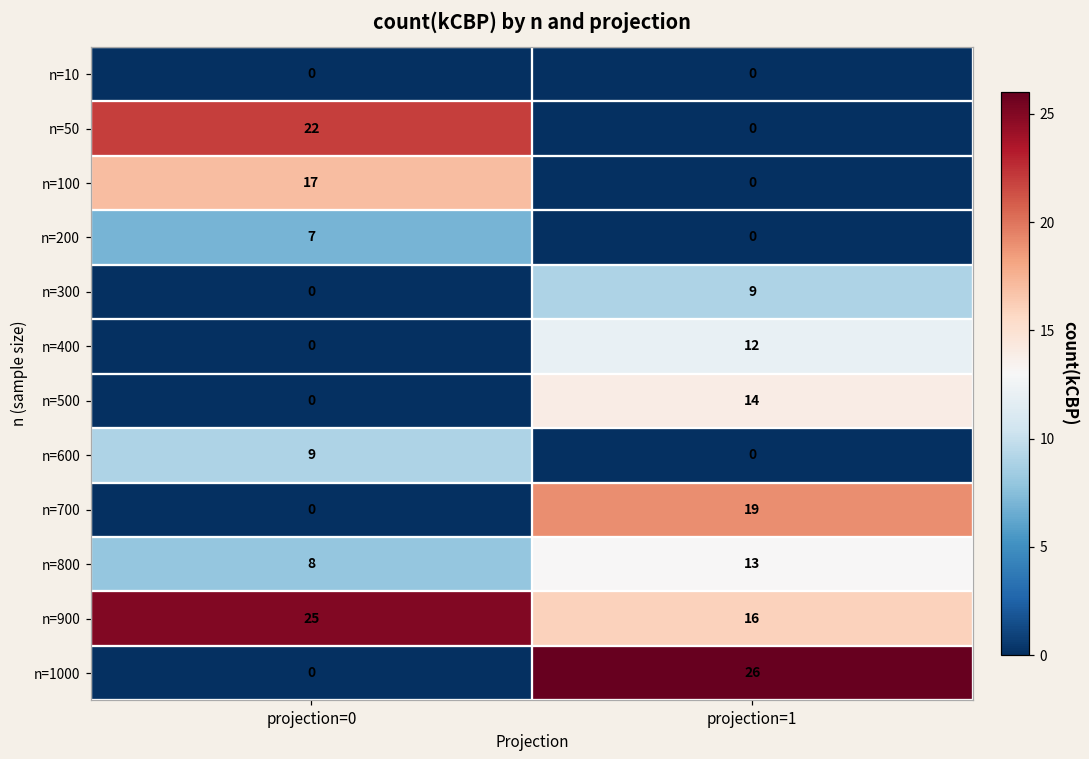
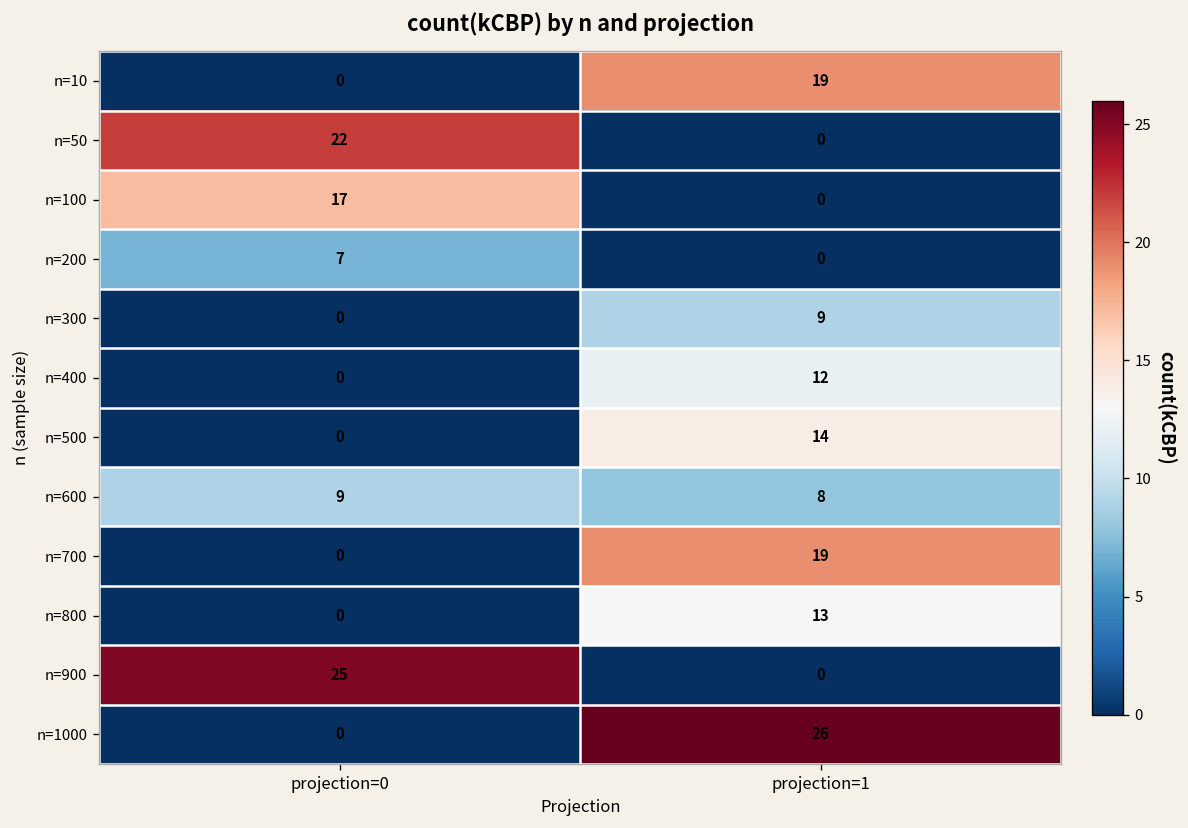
  {
    "n=10": {
      "projection=0": 0,
-     "projection=1": 0
+     "projection=1": 19
    },
    "n=50": {
      "projection=0": 22,
      "projection=1": 0
    },
    "n=100": {
      "projection=0": 17,
      "projection=1": 0
    },
    "n=200": {
      "projection=0": 7,
      "projection=1": 0
    },
    "n=300": {
      "projection=0": 0,
      "projection=1": 9
    },
    "n=400": {
      "projection=0": 0,
      "projection=1": 12
    },
    "n=500": {
      "projection=0": 0,
      "projection=1": 14
    },
    "n=600": {
      "projection=0": 9,
-     "projection=1": 0
+     "projection=1": 8
    },
    "n=700": {
      "projection=0": 0,
      "projection=1": 19
    },
    "n=800": {
-     "projection=0": 8,
+     "projection=0": 0,
      "projection=1": 13
    },
    "n=900": {
      "projection=0": 25,
-     "projection=1": 16
+     "projection=1": 0
    },
    "n=1000": {
      "projection=0": 0,
      "projection=1": 26
    }
  }
